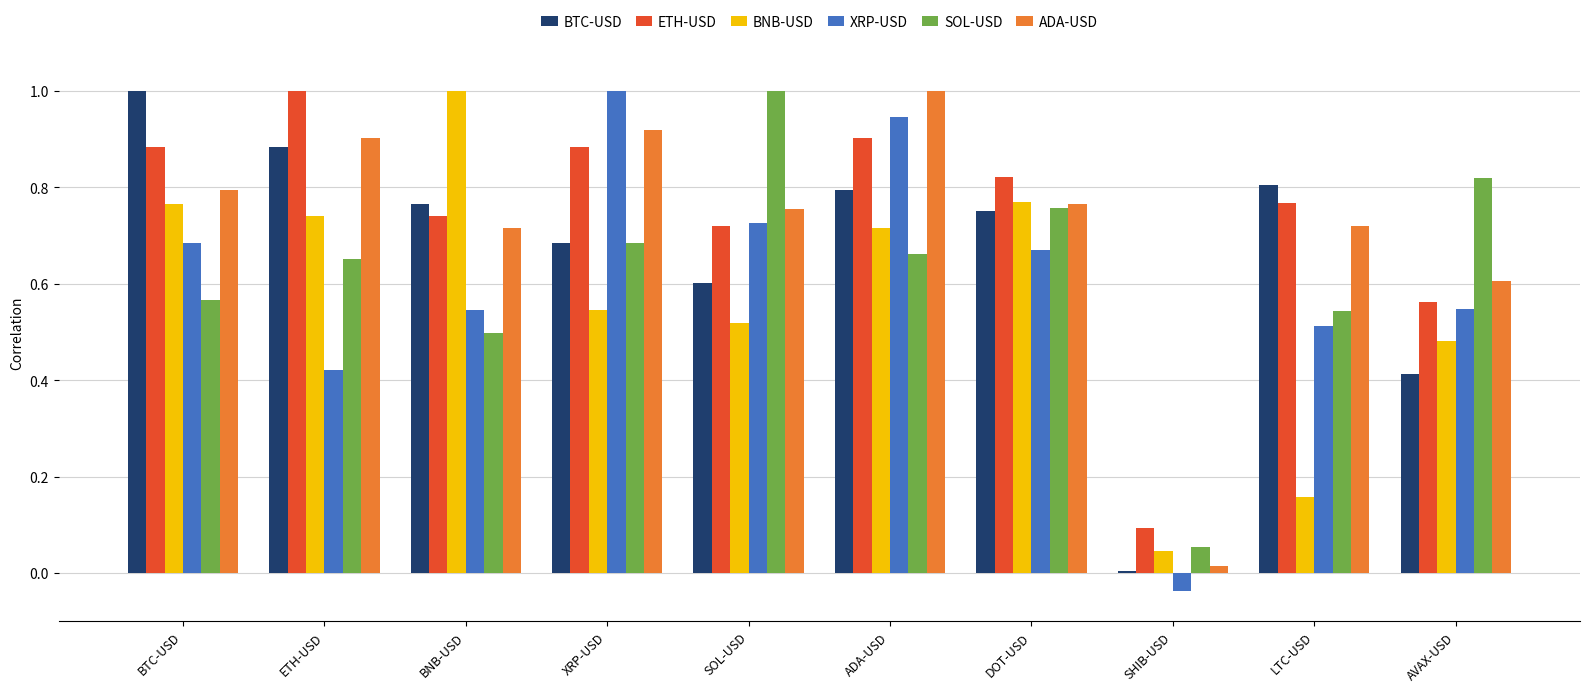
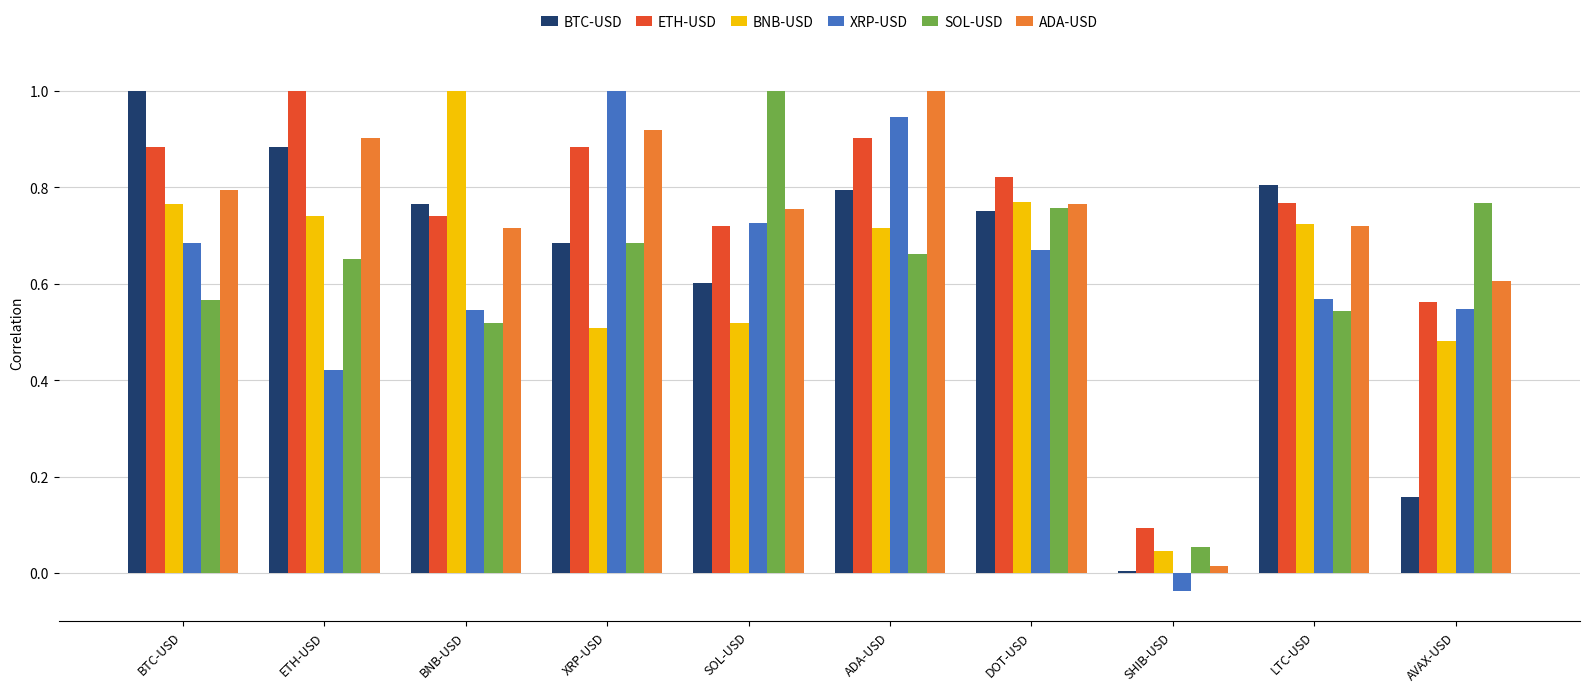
  {
    "BTC-USD": {
      "BTC-USD": 1.00,
      "ETH-USD": 0.88,
      "BNB-USD": 0.77,
      "XRP-USD": 0.69,
      "SOL-USD": 0.60,
      "ADA-USD": 0.80,
      "DOT-USD": 0.75,
      "LTC-USD": 0.80,
-     "AVAX-USD": 0.41
+     "AVAX-USD": 0.16
    },
    "BNB-USD": {
      "BTC-USD": 0.77,
      "ETH-USD": 0.74,
      "BNB-USD": 1.00,
-     "XRP-USD": 0.55,
+     "XRP-USD": 0.51,
      "SOL-USD": 0.52,
      "ADA-USD": 0.72,
      "DOT-USD": 0.77,
      "SHIB-USD": 0.04,
-     "LTC-USD": 0.16,
+     "LTC-USD": 0.72,
      "AVAX-USD": 0.48
    },
    "XRP-USD": {
      "BTC-USD": 0.69,
      "ETH-USD": 0.42,
      "BNB-USD": 0.55,
      "XRP-USD": 1.00,
      "SOL-USD": 0.73,
      "ADA-USD": 0.95,
      "DOT-USD": 0.67,
      "SHIB-USD": -0.04,
-     "LTC-USD": 0.51,
+     "LTC-USD": 0.57,
      "AVAX-USD": 0.55
    },
    "SOL-USD": {
      "BTC-USD": 0.57,
      "ETH-USD": 0.65,
-     "BNB-USD": 0.50,
+     "BNB-USD": 0.52,
      "XRP-USD": 0.69,
      "SOL-USD": 1.00,
      "ADA-USD": 0.66,
      "DOT-USD": 0.76,
      "SHIB-USD": 0.05,
      "LTC-USD": 0.54,
-     "AVAX-USD": 0.82
+     "AVAX-USD": 0.77
    }
  }
